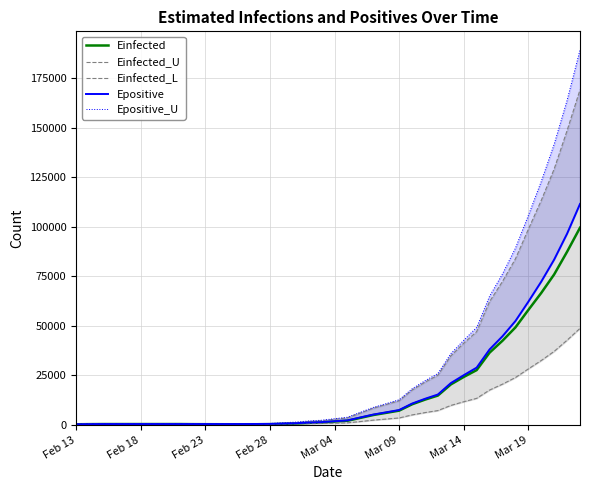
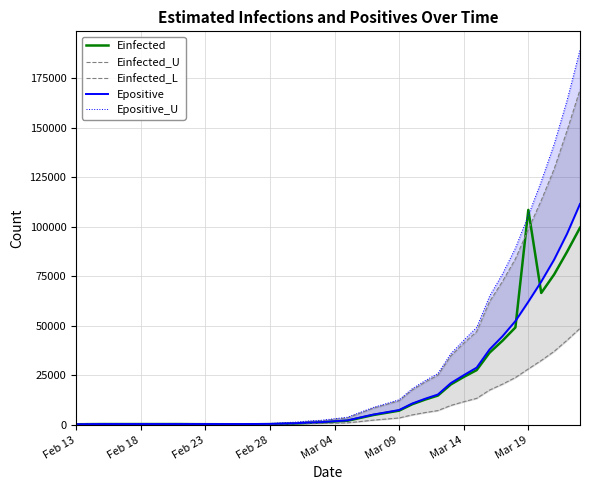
  {
    "Einfected": {
-     "Mar 19": 58000
+     "Mar 19": 109000
    }
  }
